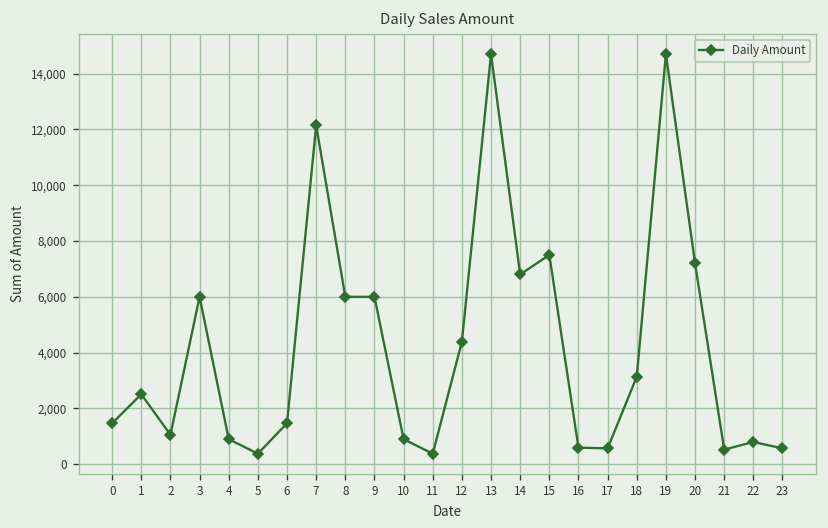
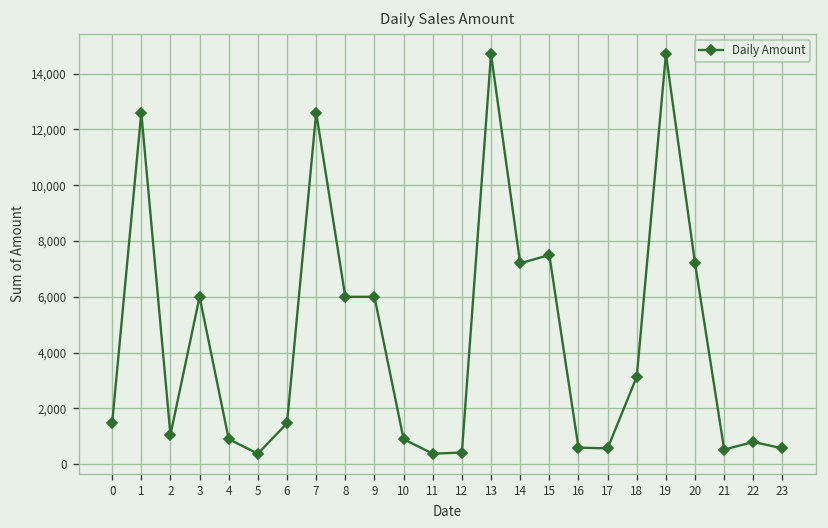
  {
    "0": "1,500",
-   "1": "2,500",
+   "1": "12,600",
    "2": "1,100",
    "3": "6,000",
    "4": "900",
    "5": "400",
    "6": "1,500",
-   "7": "12,100",
+   "7": "12,600",
    "8": "6,000",
    "9": "6,000",
    "10": "900",
    "11": "400",
-   "12": "4,400",
+   "12": "400",
    "13": "14,700",
-   "14": "6,800",
+   "14": "7,200",
    "15": "7,500",
    "16": "600",
    "17": "600",
    "18": "3,100",
    "19": "14,700",
    "20": "7,200",
    "21": "500",
    "22": "800",
    "23": "600"
  }
